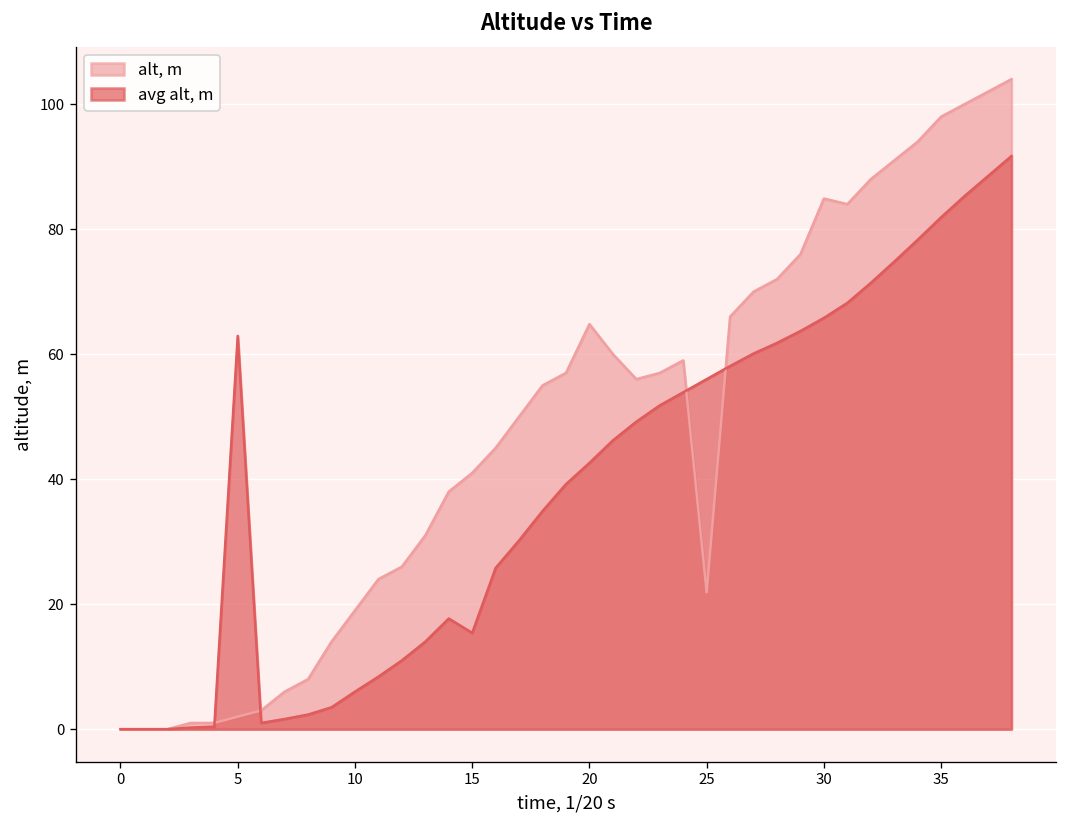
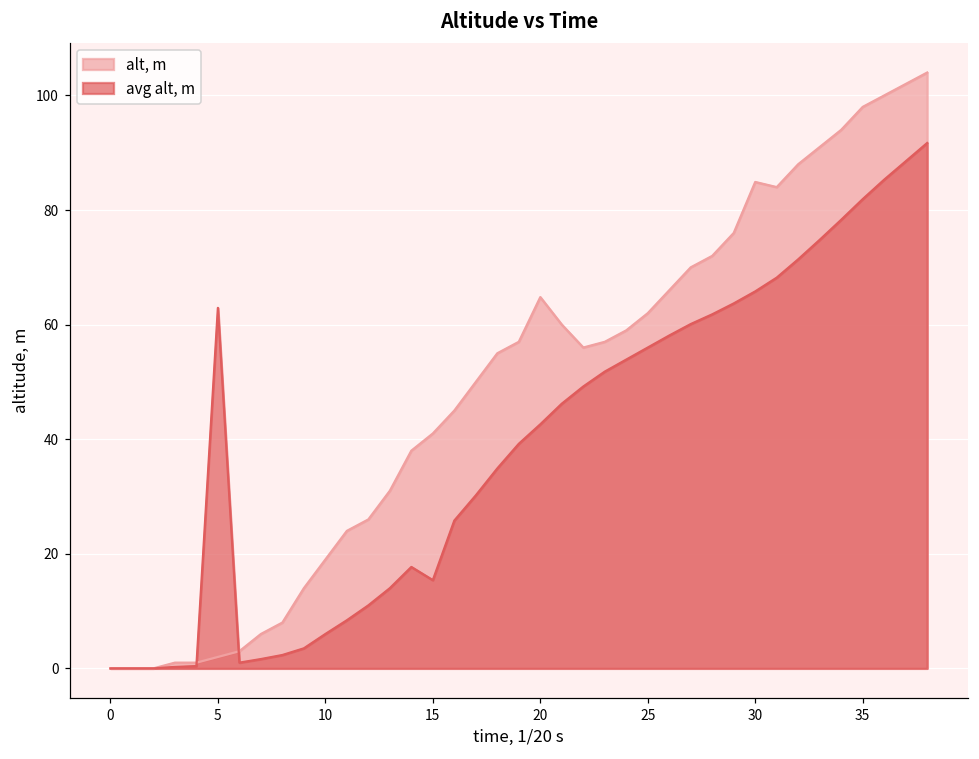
  {
    "alt, m": {
      "5": 2,
      "10": 19,
      "15": 41,
      "20": 65,
-     "25": 22,
+     "25": 62,
      "30": 85,
      "35": 98
    },
    "avg alt, m": {
      "5": 63,
      "10": 6,
      "15": 15,
      "20": 43,
      "25": 56,
      "30": 66,
      "35": 82
    }
  }
